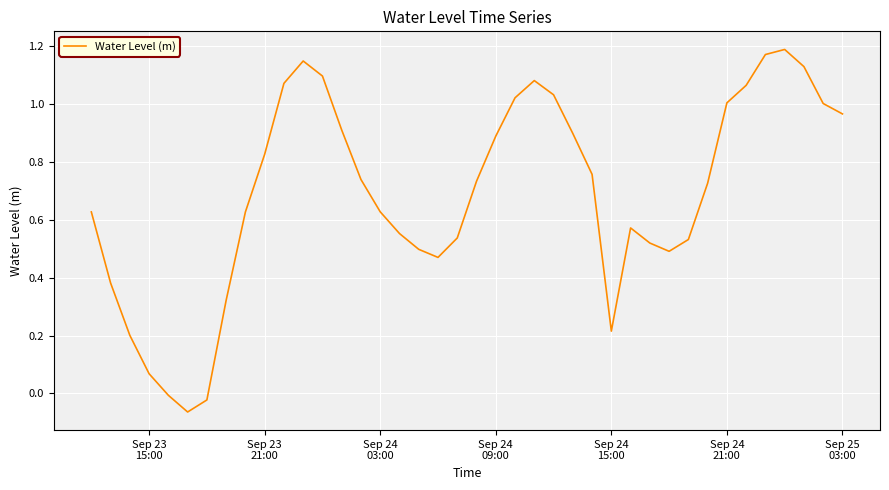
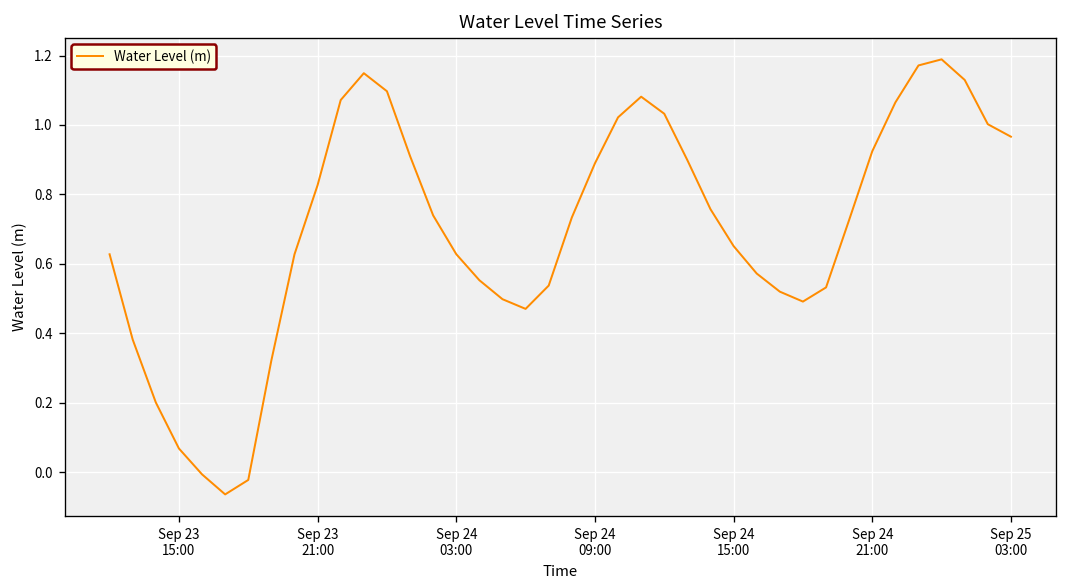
  {
    "Sep 23 15:00": 0.07,
    "Sep 23 21:00": 0.83,
    "Sep 24 03:00": 0.63,
    "Sep 24 09:00": 0.89,
-   "Sep 24 15:00": 0.22,
-   "Sep 24 21:00": 1.00,
+   "Sep 24 15:00": 0.65,
+   "Sep 24 21:00": 0.92,
    "Sep 25 03:00": 0.97
  }
